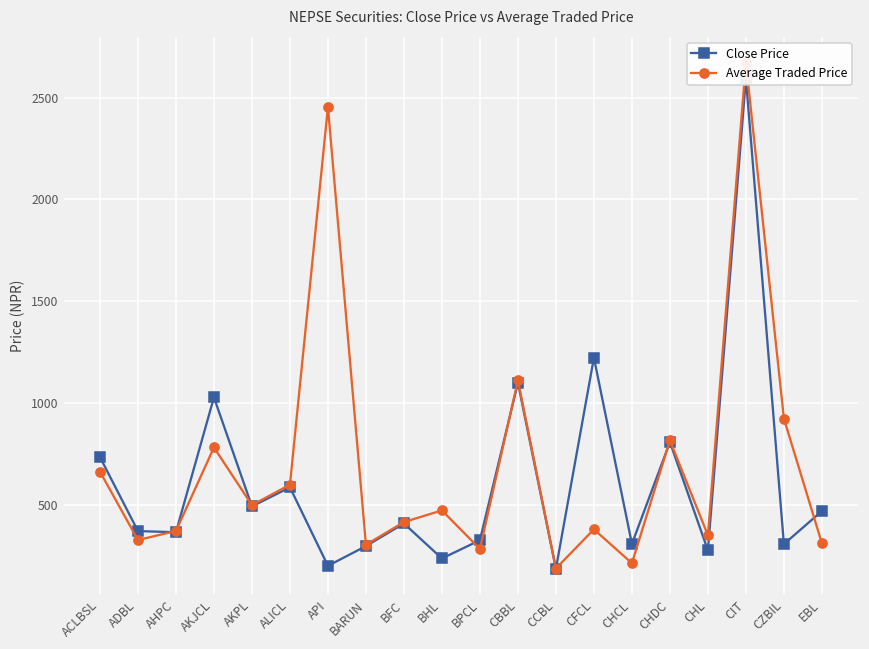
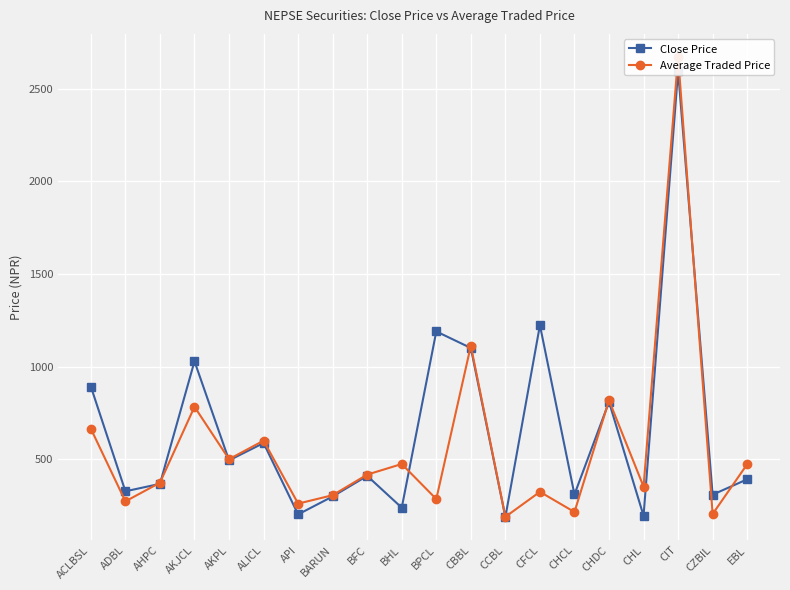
  {
    "Close Price": {
-     "ACLBSL": 740,
-     "ADBL": 370,
+     "ACLBSL": 890,
+     "ADBL": 330,
      "AKJCL": 1030,
      "API": 200,
      "BHL": 240,
-     "BPCL": 330,
+     "BPCL": 1190,
      "CFCL": 1220,
      "CHCL": 310,
-     "CHL": 280,
+     "CHL": 200,
      "CZBIL": 310,
-     "EBL": 470
+     "EBL": 390
    },
    "Average Traded Price": {
      "ACLBSL": 670,
-     "ADBL": 330,
+     "ADBL": 270,
      "AKJCL": 780,
-     "API": 2450,
+     "API": 260,
      "BHL": 480,
      "BPCL": 290,
-     "CFCL": 380,
+     "CFCL": 330,
      "CHCL": 220,
      "CHL": 350,
-     "CZBIL": 930,
-     "EBL": 310
+     "CZBIL": 210,
+     "EBL": 470
    }
  }
